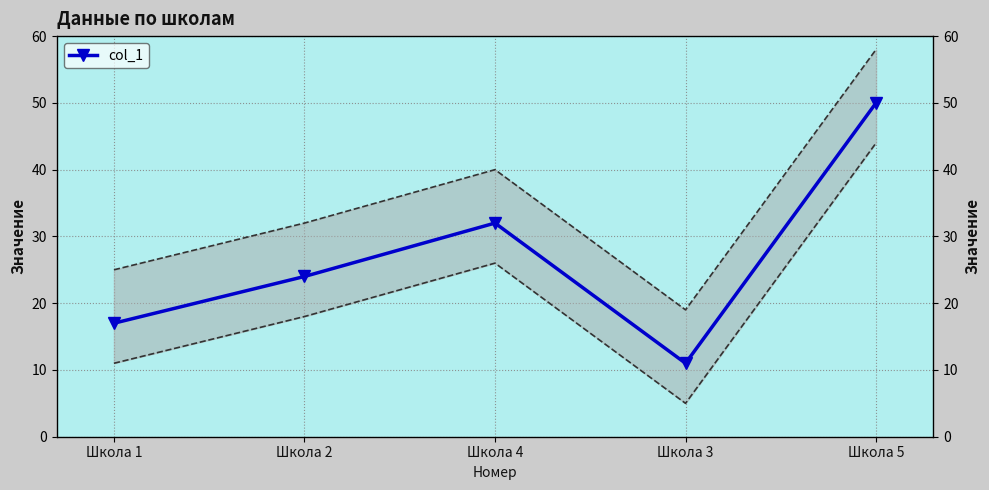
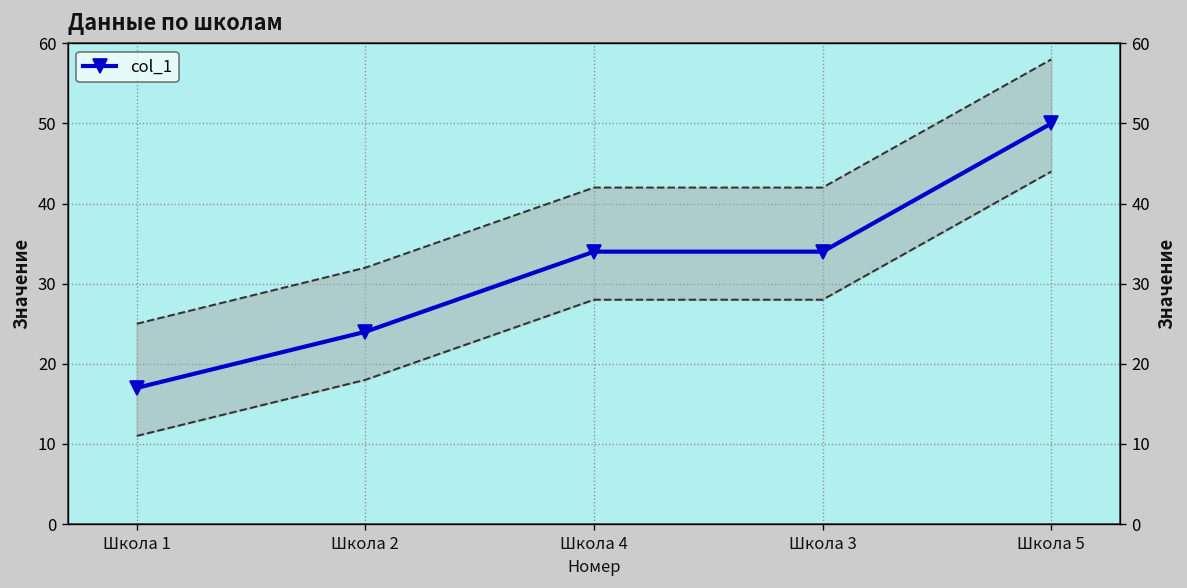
  {
    "col_1": {
      "Школа 1": 17,
      "Школа 2": 24,
-     "Школа 4": 32,
-     "Школа 3": 11,
+     "Школа 4": 34,
+     "Школа 3": 34,
      "Школа 5": 50
    }
  }
